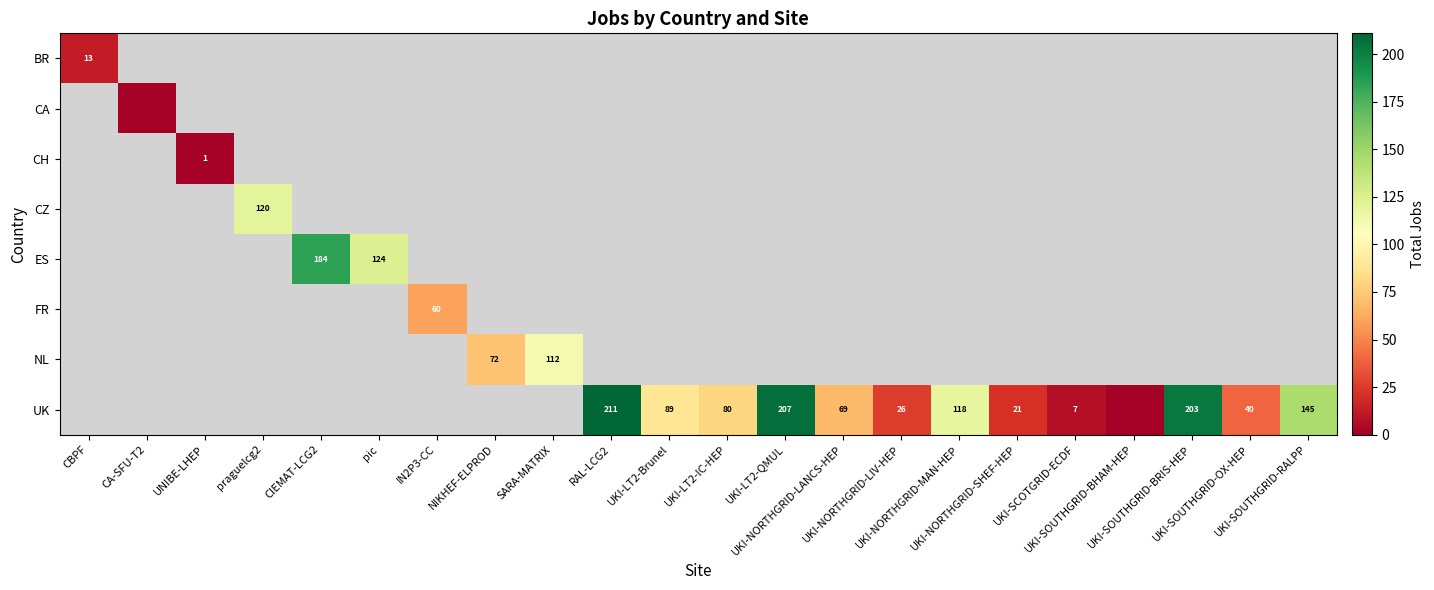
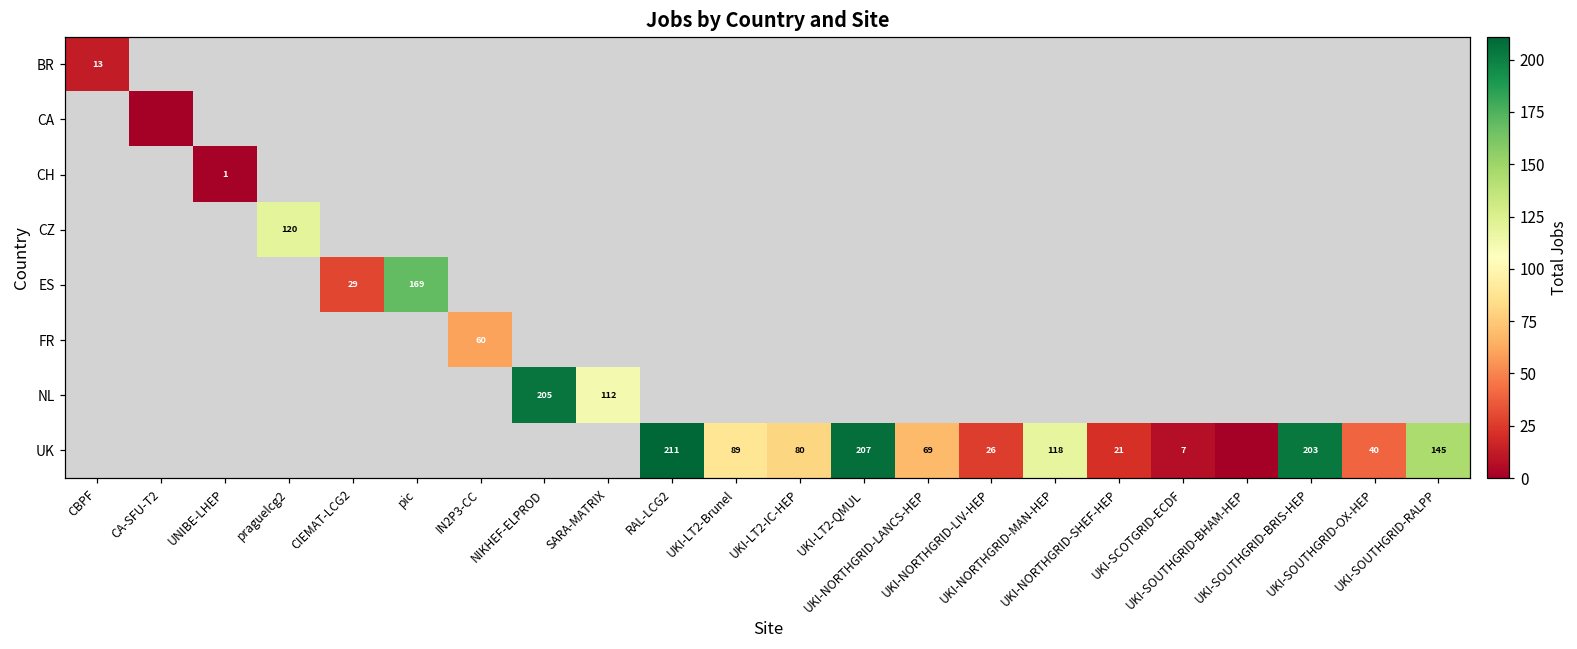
  {
    "BR": {
      "CBPF": 13
    },
    "CH": {
      "UNIBE-LHEP": 1
    },
    "CZ": {
      "praguelcg2": 120
    },
    "ES": {
-     "CIEMAT-LCG2": 184,
-     "pic": 124
+     "CIEMAT-LCG2": 29,
+     "pic": 169
    },
    "FR": {
      "IN2P3-CC": 60
    },
    "NL": {
-     "NIKHEF-ELPROD": 72,
+     "NIKHEF-ELPROD": 205,
      "SARA-MATRIX": 112
    },
    "UK": {
      "RAL-LCG2": 211,
      "UKI-LT2-Brunel": 89,
      "UKI-LT2-IC-HEP": 80,
      "UKI-LT2-QMUL": 207,
      "UKI-NORTHGRID-LANCS-HEP": 69,
      "UKI-NORTHGRID-LIV-HEP": 26,
      "UKI-NORTHGRID-MAN-HEP": 118,
      "UKI-NORTHGRID-SHEF-HEP": 21,
      "UKI-SCOTGRID-ECDF": 7,
      "UKI-SOUTHGRID-BRIS-HEP": 203,
      "UKI-SOUTHGRID-OX-HEP": 40,
      "UKI-SOUTHGRID-RALPP": 145
    }
  }
